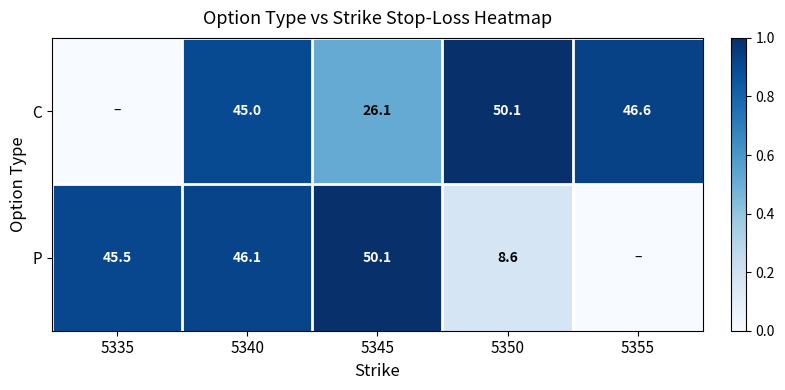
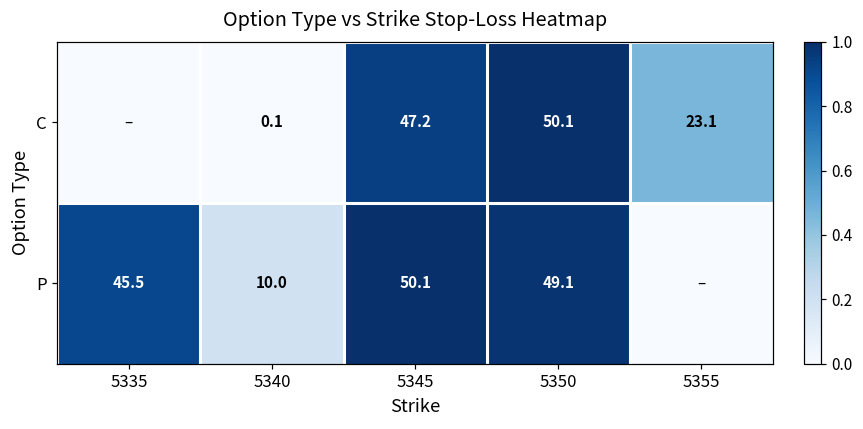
  {
    "C": {
-     "5340": 45.0,
-     "5345": 26.1,
+     "5340": 0.1,
+     "5345": 47.2,
      "5350": 50.1,
-     "5355": 46.6
+     "5355": 23.1
    },
    "P": {
      "5335": 45.5,
-     "5340": 46.1,
+     "5340": 10.0,
      "5345": 50.1,
-     "5350": 8.6
+     "5350": 49.1
    }
  }
